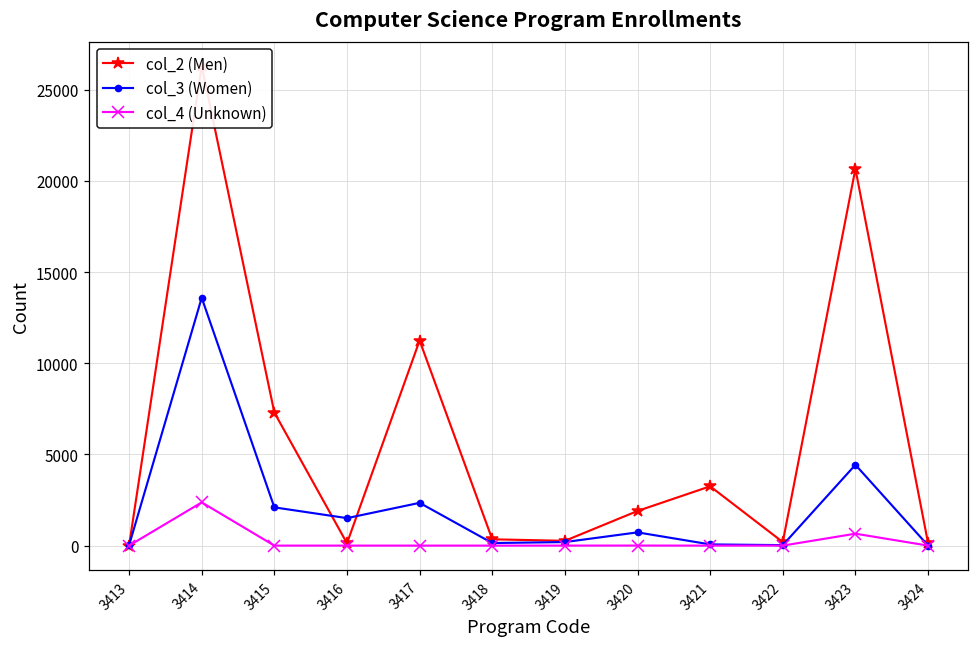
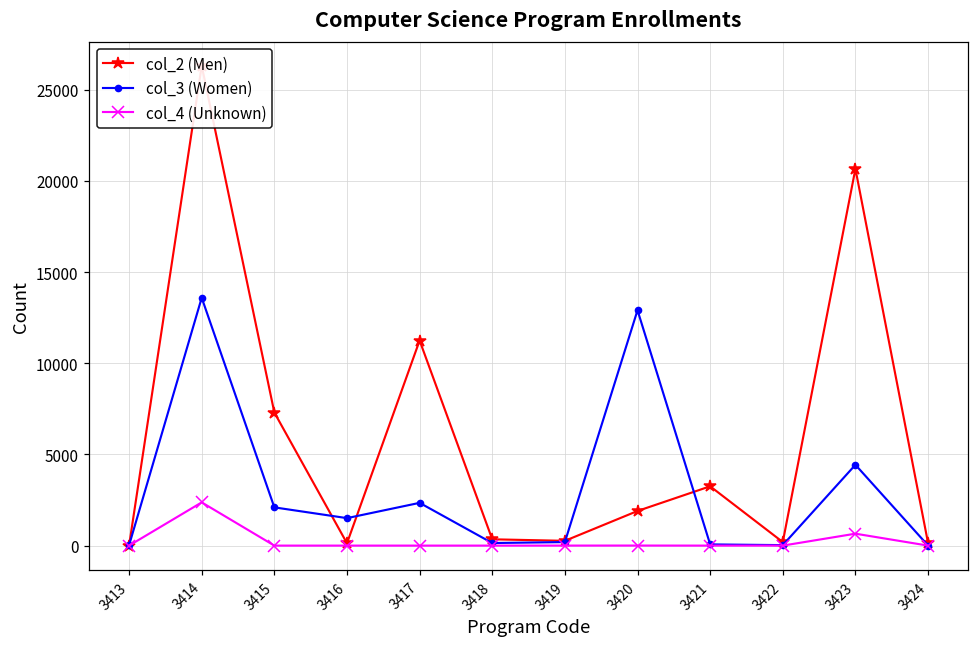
  {
    "col_2 (Men)": {
      "3415": 7300,
      "3417": 11200,
      "3418": 300,
      "3420": 1900,
      "3421": 3300,
      "3422": 200,
      "3423": 20700
    },
    "col_3 (Women)": {
      "3414": 13600,
      "3415": 2100,
      "3416": 1500,
      "3417": 2300,
-     "3420": 700,
+     "3420": 12900,
      "3423": 4400
    },
    "col_4 (Unknown)": {
      "3414": 2400,
      "3415": 0,
      "3417": 0,
      "3419": 0,
      "3420": 0,
      "3423": 700
    }
  }
